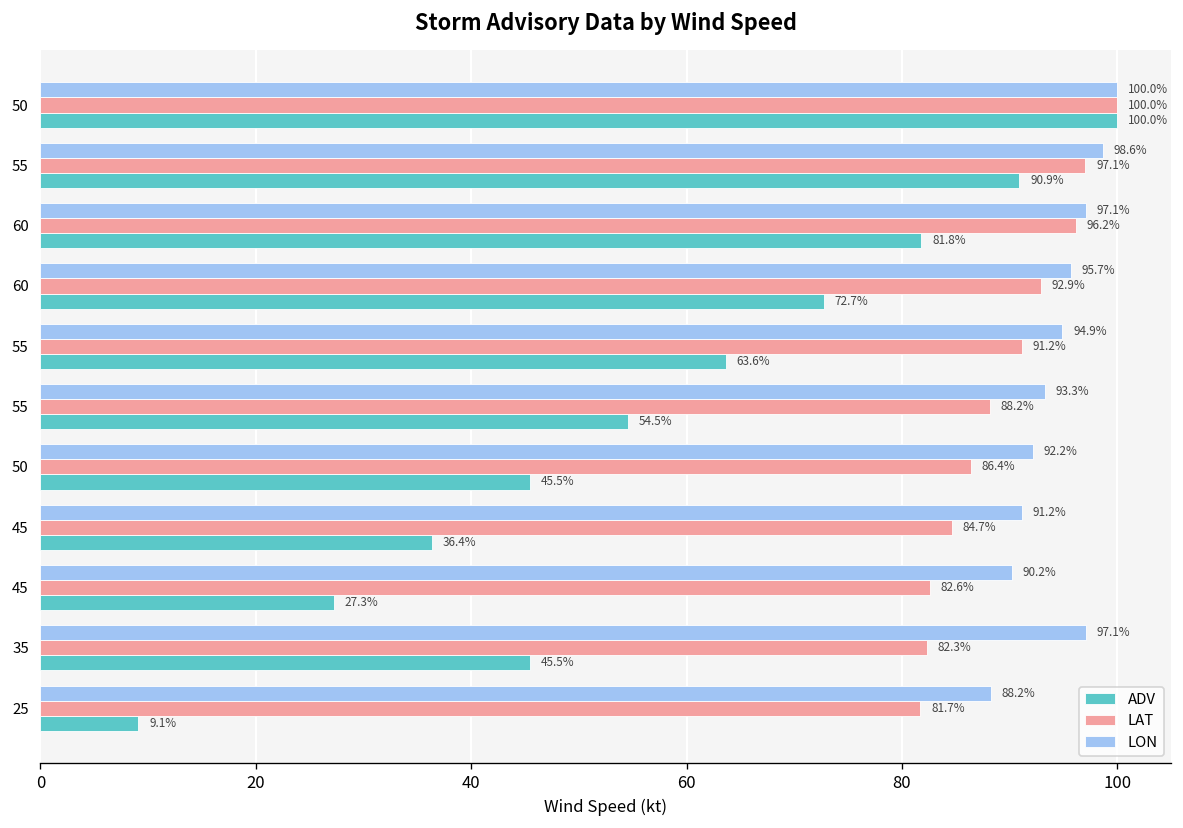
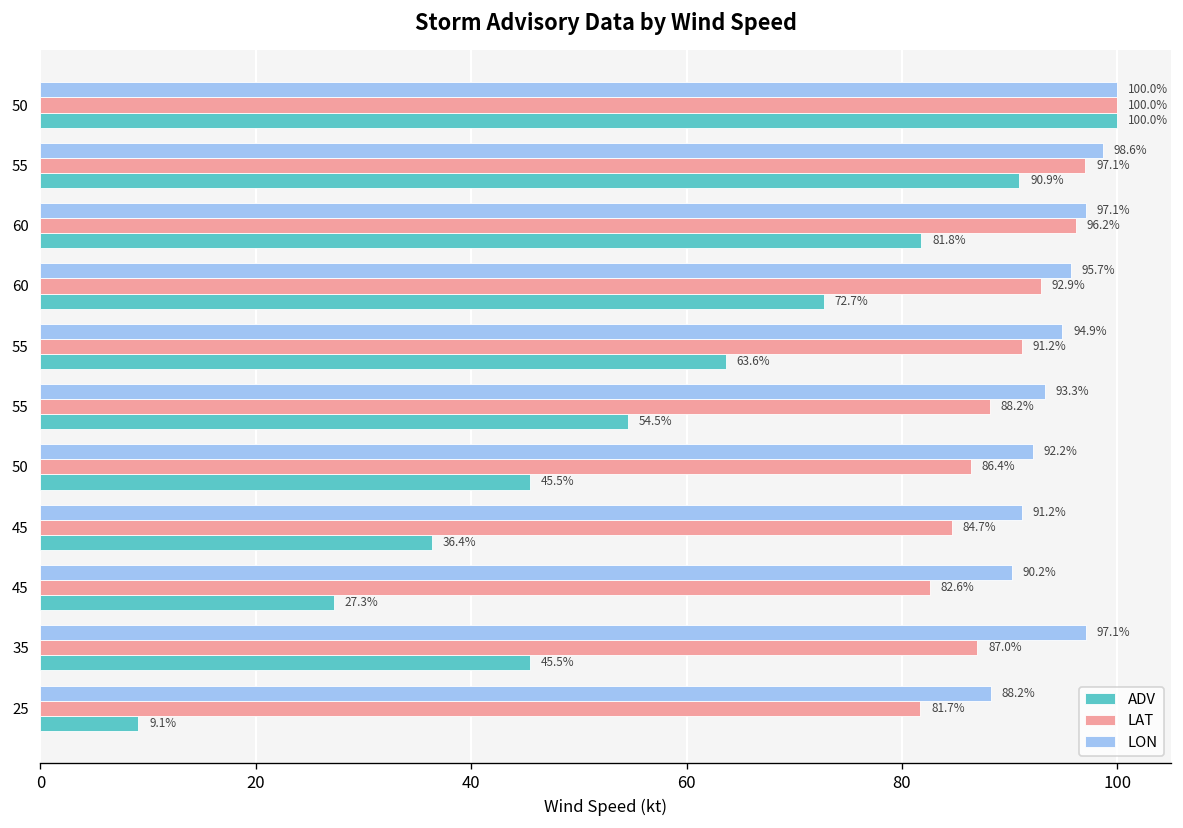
  {
    "ADV": {
      "35": "45.5%",
      "25": "9.1%"
    },
    "LAT": {
-     "35": "82.3%",
+     "35": "87.0%",
      "25": "81.7%"
    },
    "LON": {
      "35": "97.1%",
      "25": "88.2%"
    }
  }
